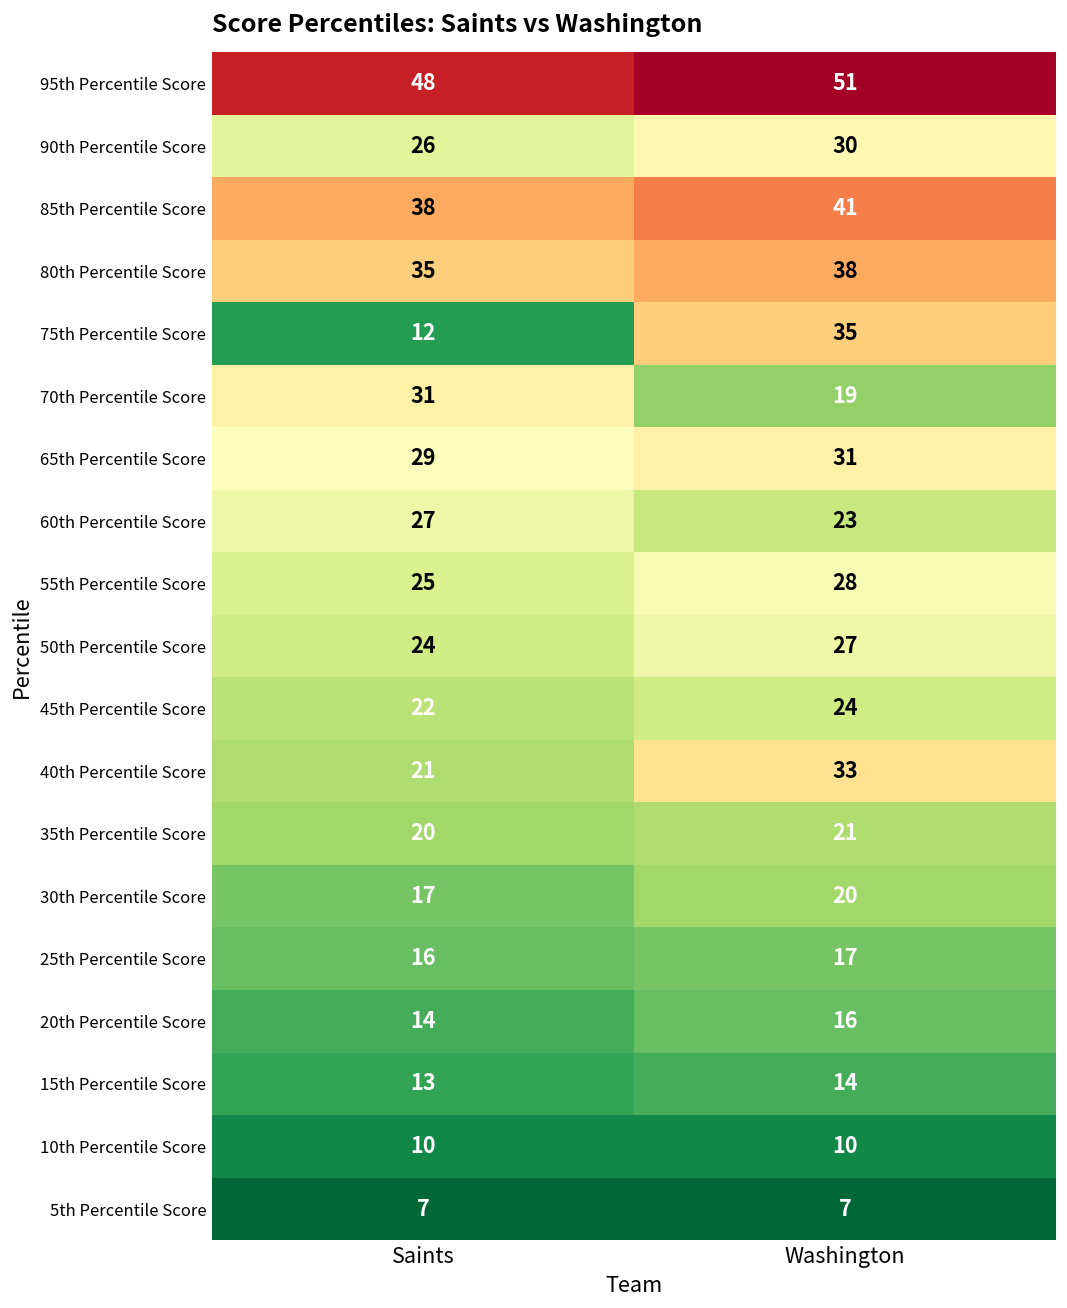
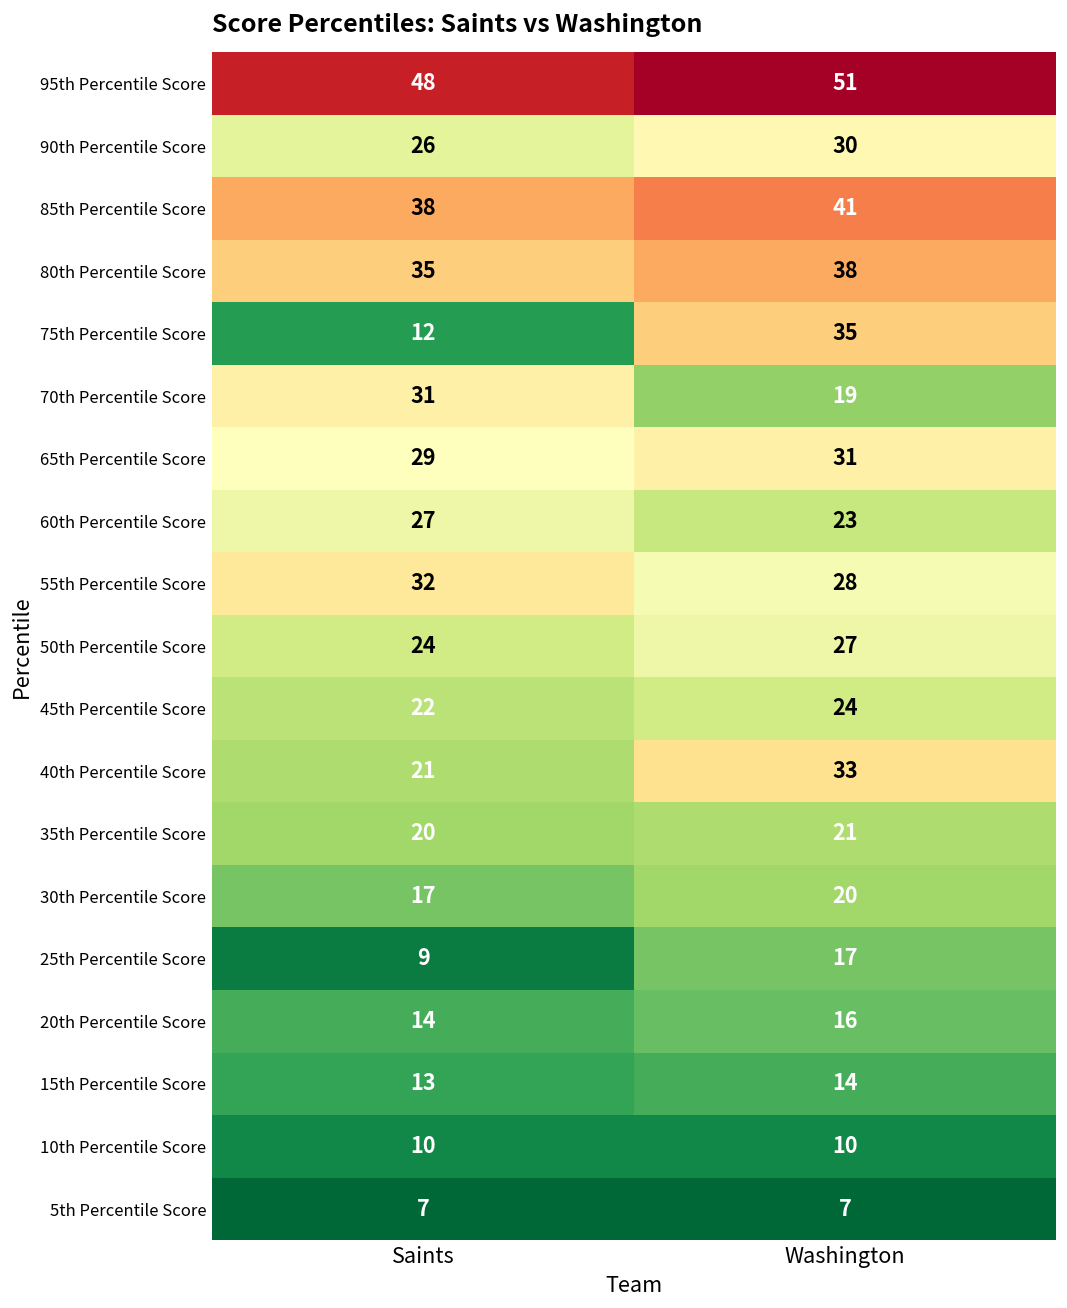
  {
    "95th Percentile Score": {
      "Saints": 48,
      "Washington": 51
    },
    "90th Percentile Score": {
      "Saints": 26,
      "Washington": 30
    },
    "85th Percentile Score": {
      "Saints": 38,
      "Washington": 41
    },
    "80th Percentile Score": {
      "Saints": 35,
      "Washington": 38
    },
    "75th Percentile Score": {
      "Saints": 12,
      "Washington": 35
    },
    "70th Percentile Score": {
      "Saints": 31,
      "Washington": 19
    },
    "65th Percentile Score": {
      "Saints": 29,
      "Washington": 31
    },
    "60th Percentile Score": {
      "Saints": 27,
      "Washington": 23
    },
    "55th Percentile Score": {
-     "Saints": 25,
+     "Saints": 32,
      "Washington": 28
    },
    "50th Percentile Score": {
      "Saints": 24,
      "Washington": 27
    },
    "45th Percentile Score": {
      "Saints": 22,
      "Washington": 24
    },
    "40th Percentile Score": {
      "Saints": 21,
      "Washington": 33
    },
    "35th Percentile Score": {
      "Saints": 20,
      "Washington": 21
    },
    "30th Percentile Score": {
      "Saints": 17,
      "Washington": 20
    },
    "25th Percentile Score": {
-     "Saints": 16,
+     "Saints": 9,
      "Washington": 17
    },
    "20th Percentile Score": {
      "Saints": 14,
      "Washington": 16
    },
    "15th Percentile Score": {
      "Saints": 13,
      "Washington": 14
    },
    "10th Percentile Score": {
      "Saints": 10,
      "Washington": 10
    },
    "5th Percentile Score": {
      "Saints": 7,
      "Washington": 7
    }
  }
